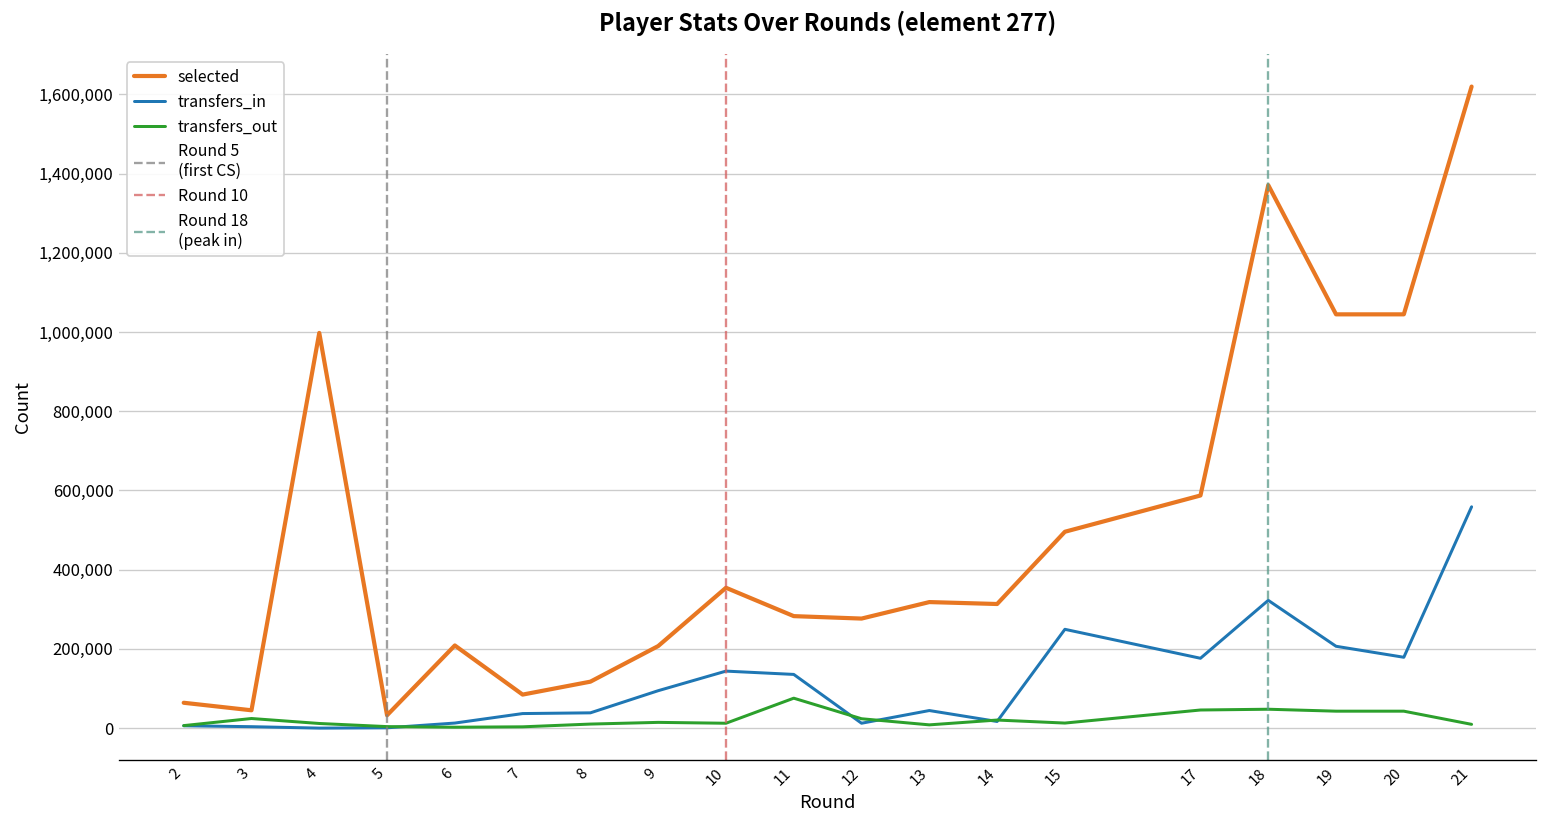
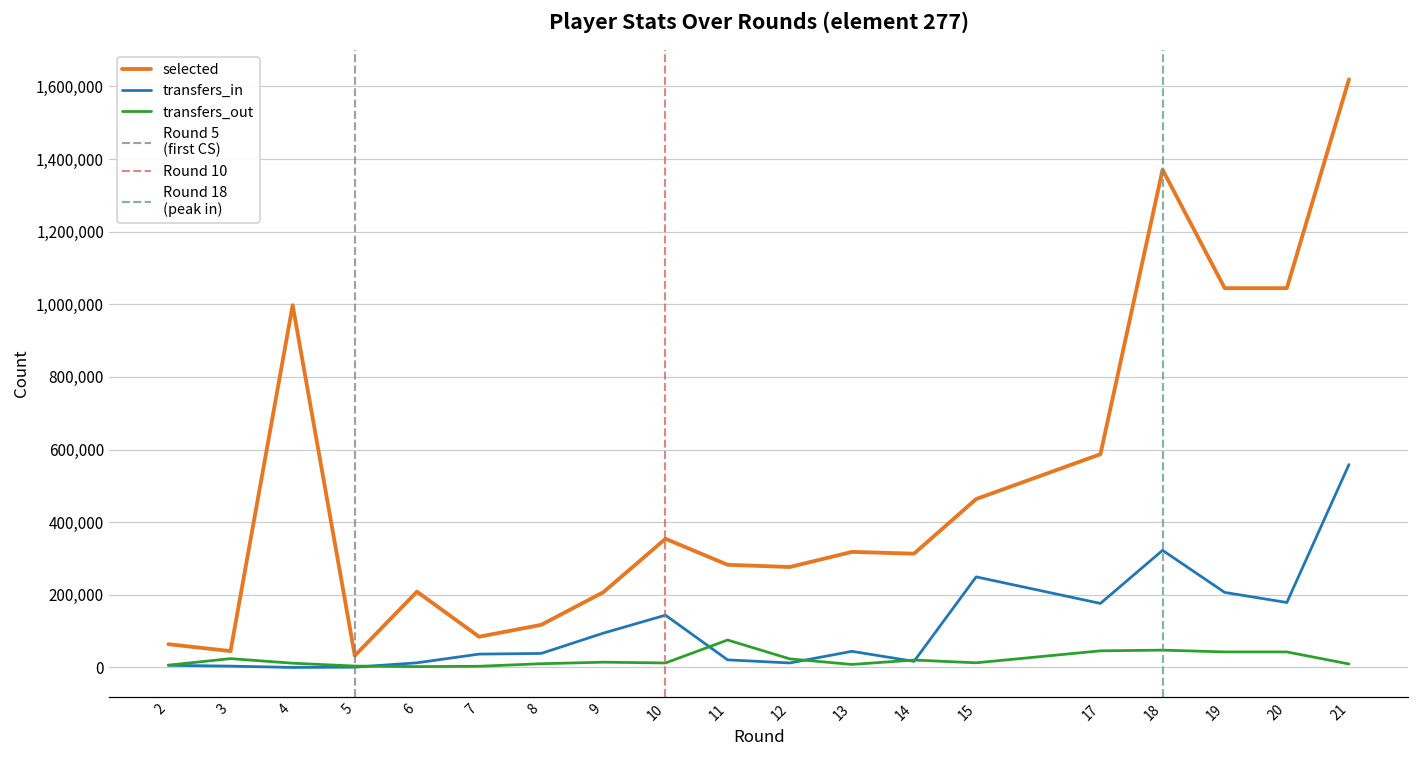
  {
    "selected": {
      "2": "60,000",
      "3": "50,000",
      "4": "1,000,000",
      "5": "30,000",
      "6": "210,000",
      "7": "80,000",
      "8": "120,000",
      "9": "210,000",
      "10": "350,000",
      "11": "280,000",
      "12": "280,000",
      "13": "320,000",
      "14": "310,000",
-     "15": "500,000",
+     "15": "460,000",
      "17": "590,000",
      "18": "1,370,000",
      "19": "1,040,000",
      "20": "1,040,000",
      "21": "1,620,000"
    },
    "transfers_in": {
      "3": "0",
      "4": "0",
      "6": "10,000",
      "7": "40,000",
      "8": "40,000",
      "9": "90,000",
      "10": "140,000",
-     "11": "140,000",
+     "11": "20,000",
      "12": "10,000",
      "13": "40,000",
      "15": "250,000",
      "17": "180,000",
      "18": "320,000",
      "19": "210,000",
      "20": "180,000",
      "21": "560,000"
    },
    "transfers_out": {
      "3": "20,000",
      "4": "10,000",
      "6": "0",
      "7": "0",
      "8": "10,000",
      "9": "10,000",
      "10": "10,000",
      "11": "80,000",
      "12": "20,000",
      "13": "10,000",
      "15": "10,000",
      "17": "50,000",
      "18": "50,000",
      "19": "40,000",
      "20": "40,000",
      "21": "10,000"
    }
  }
